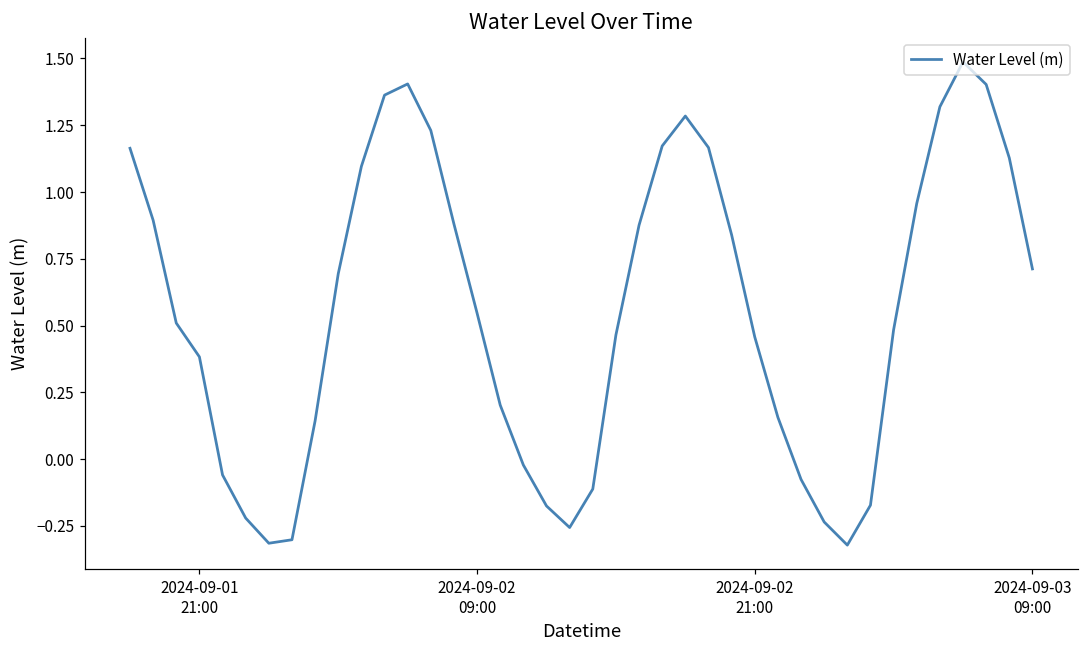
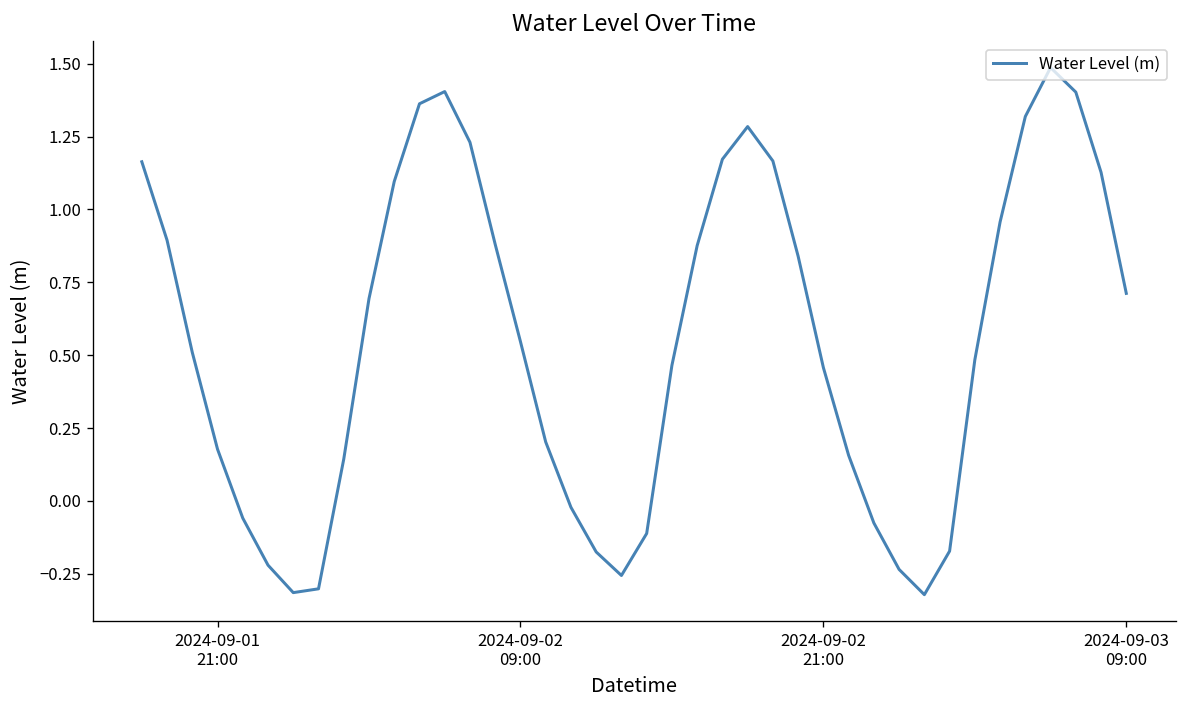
  {
-   "2024-09-01 21:00": 0.38,
+   "2024-09-01 21:00": 0.18,
    "2024-09-02 09:00": 0.55,
    "2024-09-02 21:00": 0.46,
    "2024-09-03 09:00": 0.71
  }
